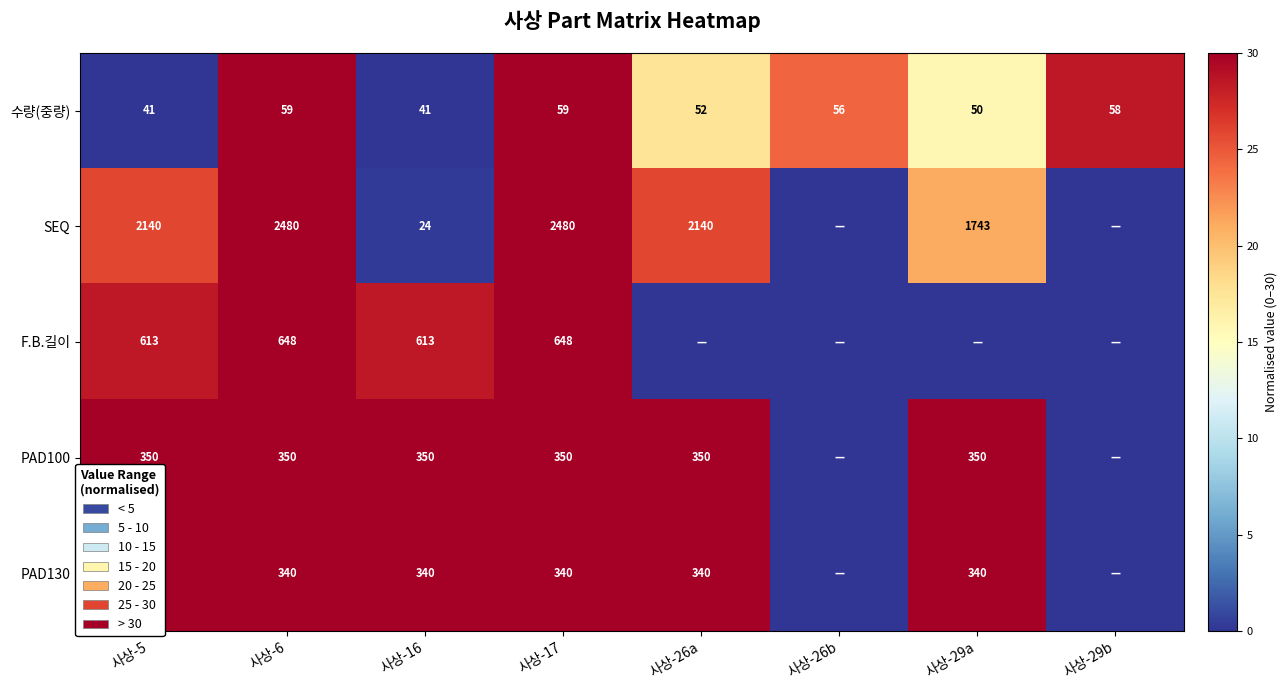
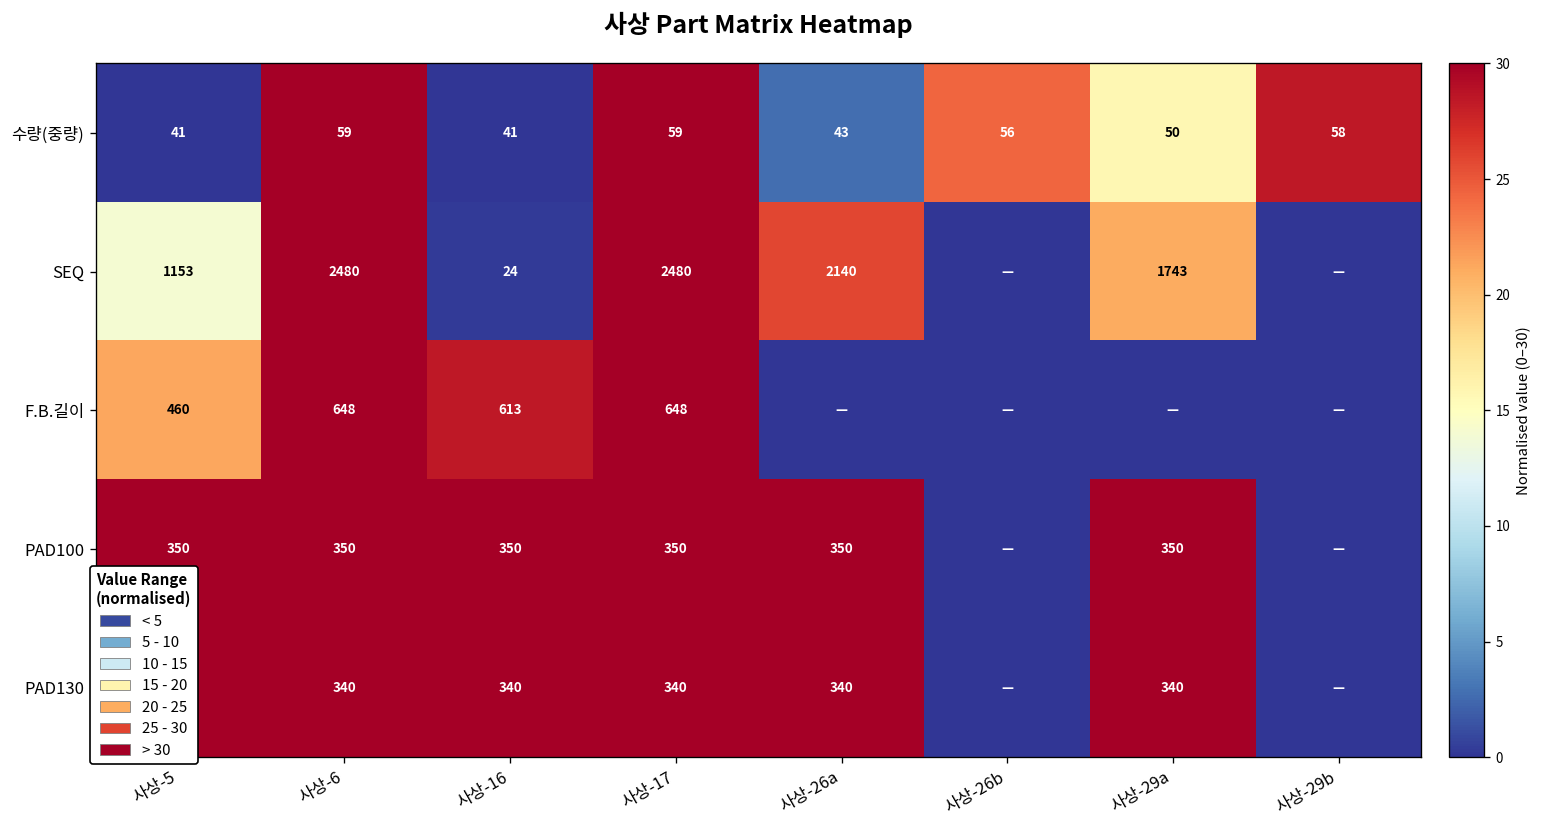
  {
    "수량(중량)": {
      "사상-5": 41,
      "사상-6": 59,
      "사상-16": 41,
      "사상-17": 59,
-     "사상-26a": 52,
+     "사상-26a": 43,
      "사상-26b": 56,
      "사상-29a": 50,
      "사상-29b": 58
    },
    "SEQ": {
-     "사상-5": 2140,
+     "사상-5": 1153,
      "사상-6": 2480,
      "사상-16": 24,
      "사상-17": 2480,
      "사상-26a": 2140,
      "사상-29a": 1743
    },
    "F.B.길이": {
-     "사상-5": 613,
+     "사상-5": 460,
      "사상-6": 648,
      "사상-16": 613,
      "사상-17": 648
    },
    "PAD100": {
      "사상-6": 350,
      "사상-16": 350,
      "사상-17": 350,
      "사상-26a": 350,
      "사상-29a": 350
    },
    "PAD130": {
      "사상-6": 340,
      "사상-16": 340,
      "사상-17": 340,
      "사상-26a": 340,
      "사상-29a": 340
    }
  }
